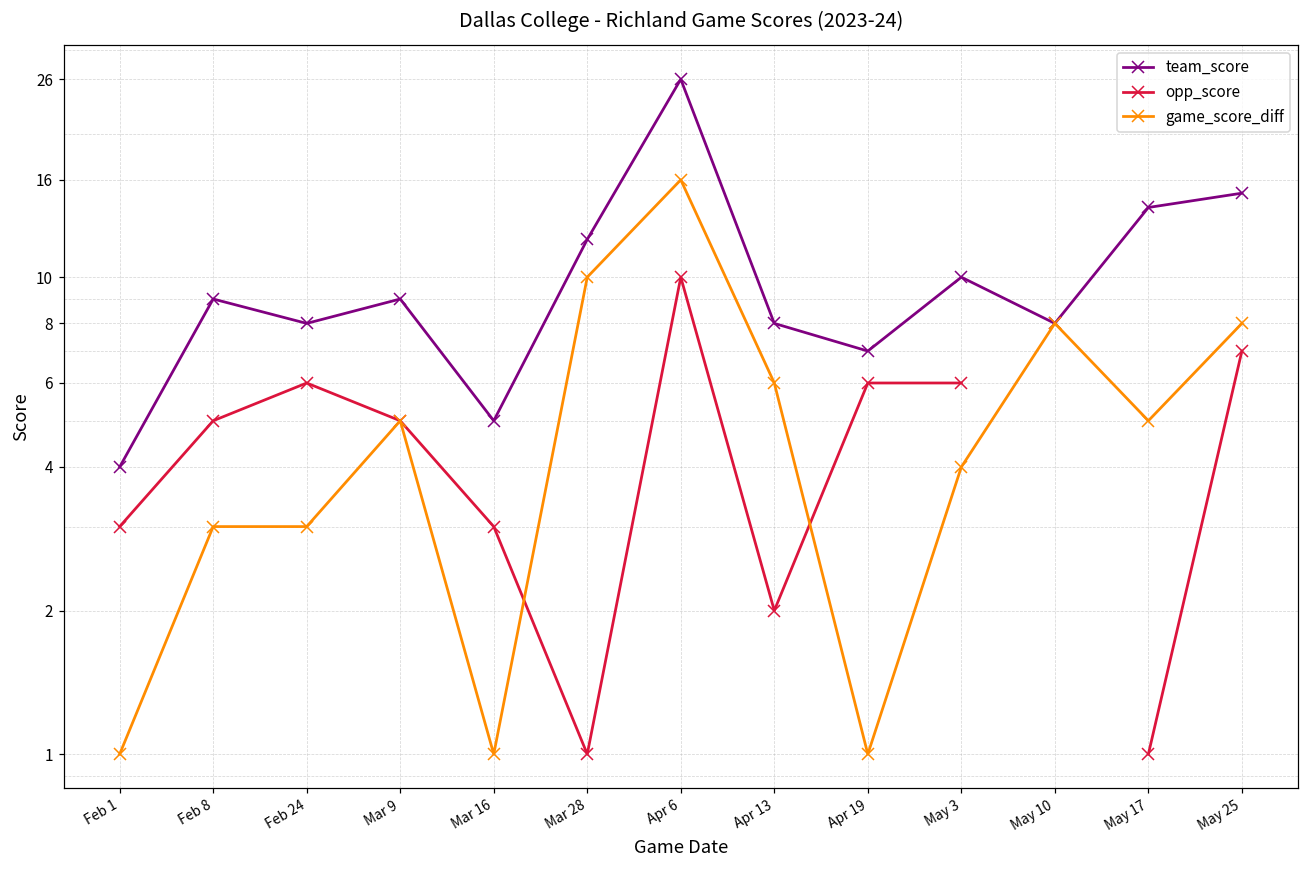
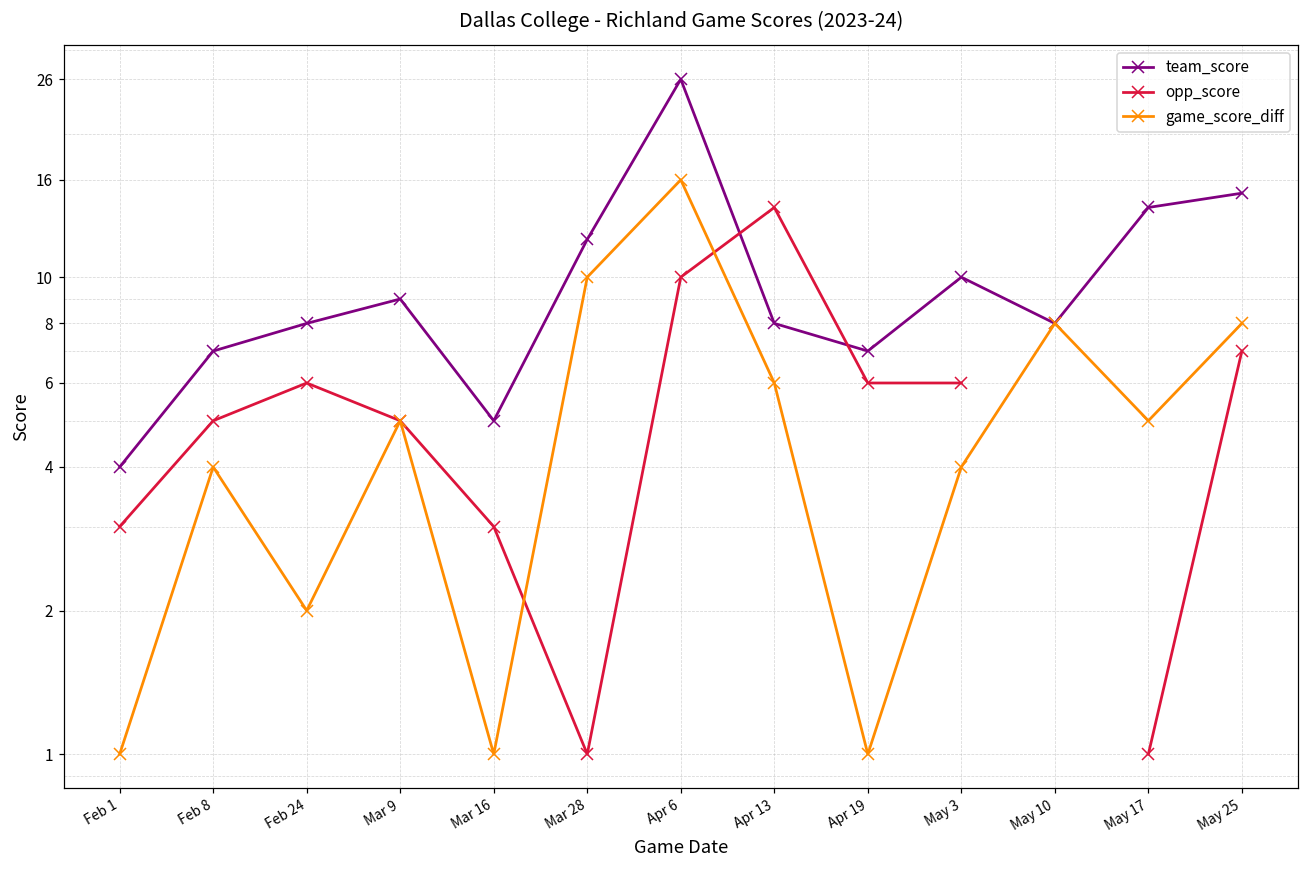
  {
    "team_score": {
      "Feb 1": 4,
-     "Feb 8": 9,
+     "Feb 8": 7,
      "Feb 24": 8,
      "Mar 9": 9,
      "Mar 16": 5,
      "Mar 28": 12,
      "Apr 6": 26,
      "Apr 13": 8,
      "Apr 19": 7,
      "May 3": 10,
      "May 17": 14,
      "May 25": 15
    },
    "opp_score": {
      "Feb 1": 3,
      "Feb 8": 5,
      "Feb 24": 6,
      "Mar 16": 3,
      "Mar 28": 1,
      "Apr 6": 10,
-     "Apr 13": 2,
+     "Apr 13": 14,
      "Apr 19": 6,
      "May 3": 6,
      "May 17": 1,
      "May 25": 7
    },
    "game_score_diff": {
      "Feb 1": 1,
-     "Feb 8": 3,
-     "Feb 24": 3,
+     "Feb 8": 4,
+     "Feb 24": 2,
      "Mar 16": 1,
      "Mar 28": 10,
      "Apr 6": 16,
      "Apr 13": 6,
      "Apr 19": 1,
      "May 3": 4,
      "May 17": 5,
      "May 25": 8
    }
  }
